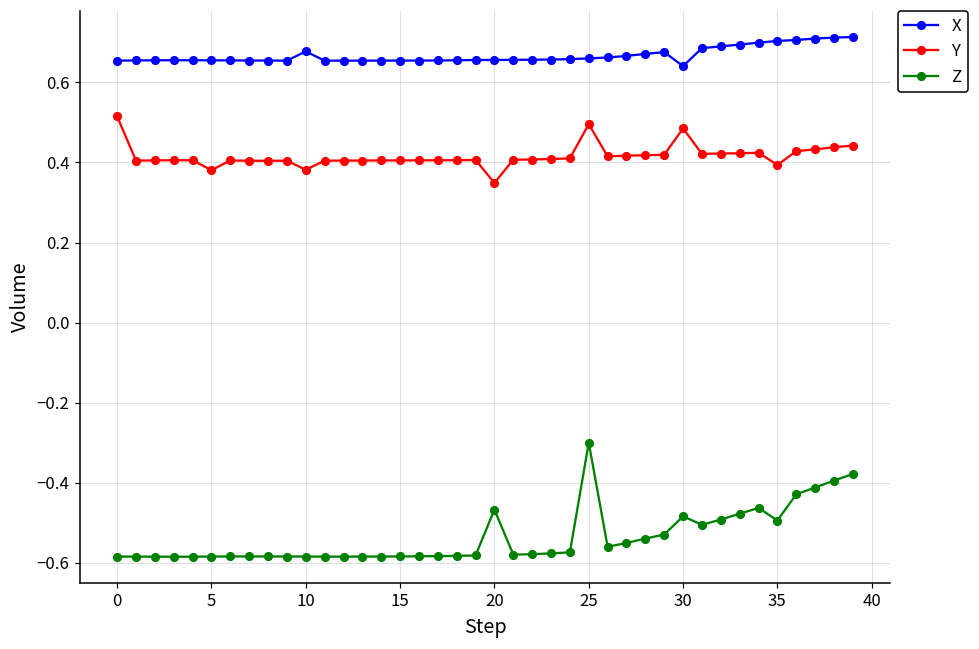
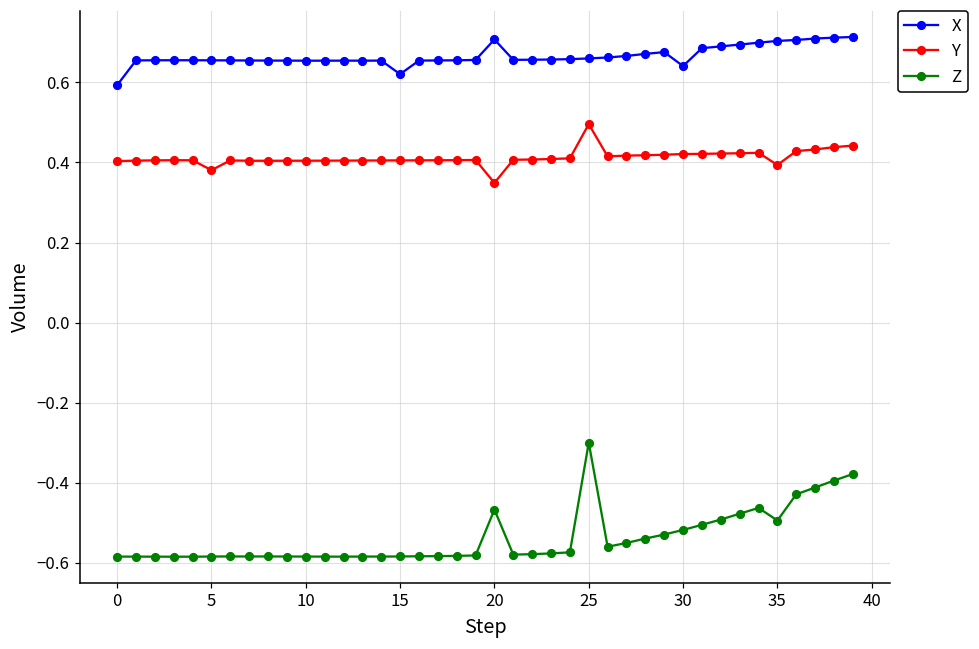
  {
    "X": {
-     "0": 0.65,
+     "0": 0.59,
      "5": 0.66,
-     "10": 0.68,
-     "15": 0.65,
-     "20": 0.66,
+     "10": 0.65,
+     "15": 0.62,
+     "20": 0.71,
      "25": 0.66,
      "30": 0.64,
      "35": 0.70
    },
    "Y": {
-     "0": 0.52,
+     "0": 0.40,
      "5": 0.38,
-     "10": 0.38,
+     "10": 0.40,
      "15": 0.41,
      "20": 0.35,
      "25": 0.50,
-     "30": 0.49,
+     "30": 0.42,
      "35": 0.39
    },
    "Z": {
      "0": -0.58,
      "5": -0.58,
      "10": -0.58,
      "15": -0.58,
      "20": -0.47,
      "25": -0.30,
-     "30": -0.48,
+     "30": -0.52,
      "35": -0.49
    }
  }
